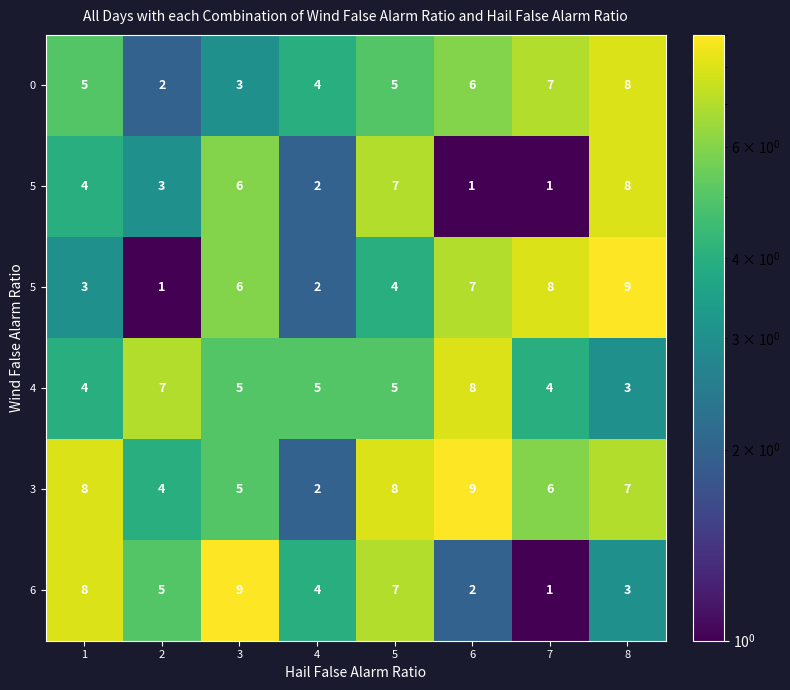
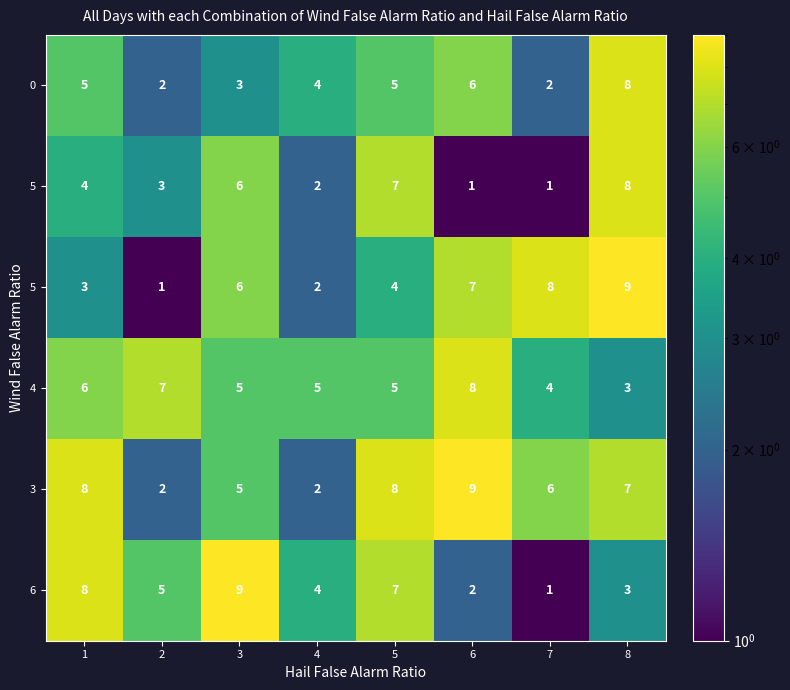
  {
    "0": {
      "1": 5,
      "2": 2,
      "3": 3,
      "4": 4,
      "5": 5,
      "6": 6,
-     "7": 7,
+     "7": 2,
      "8": 8
    },
    "4": {
-     "1": 4,
+     "1": 6,
      "2": 7,
      "3": 5,
      "4": 5,
      "5": 5,
      "6": 8,
      "7": 4,
      "8": 3
    },
    "3": {
      "1": 8,
-     "2": 4,
+     "2": 2,
      "3": 5,
      "4": 2,
      "5": 8,
      "6": 9,
      "7": 6,
      "8": 7
    },
    "6": {
      "1": 8,
      "2": 5,
      "3": 9,
      "4": 4,
      "5": 7,
      "6": 2,
      "7": 1,
      "8": 3
    }
  }
